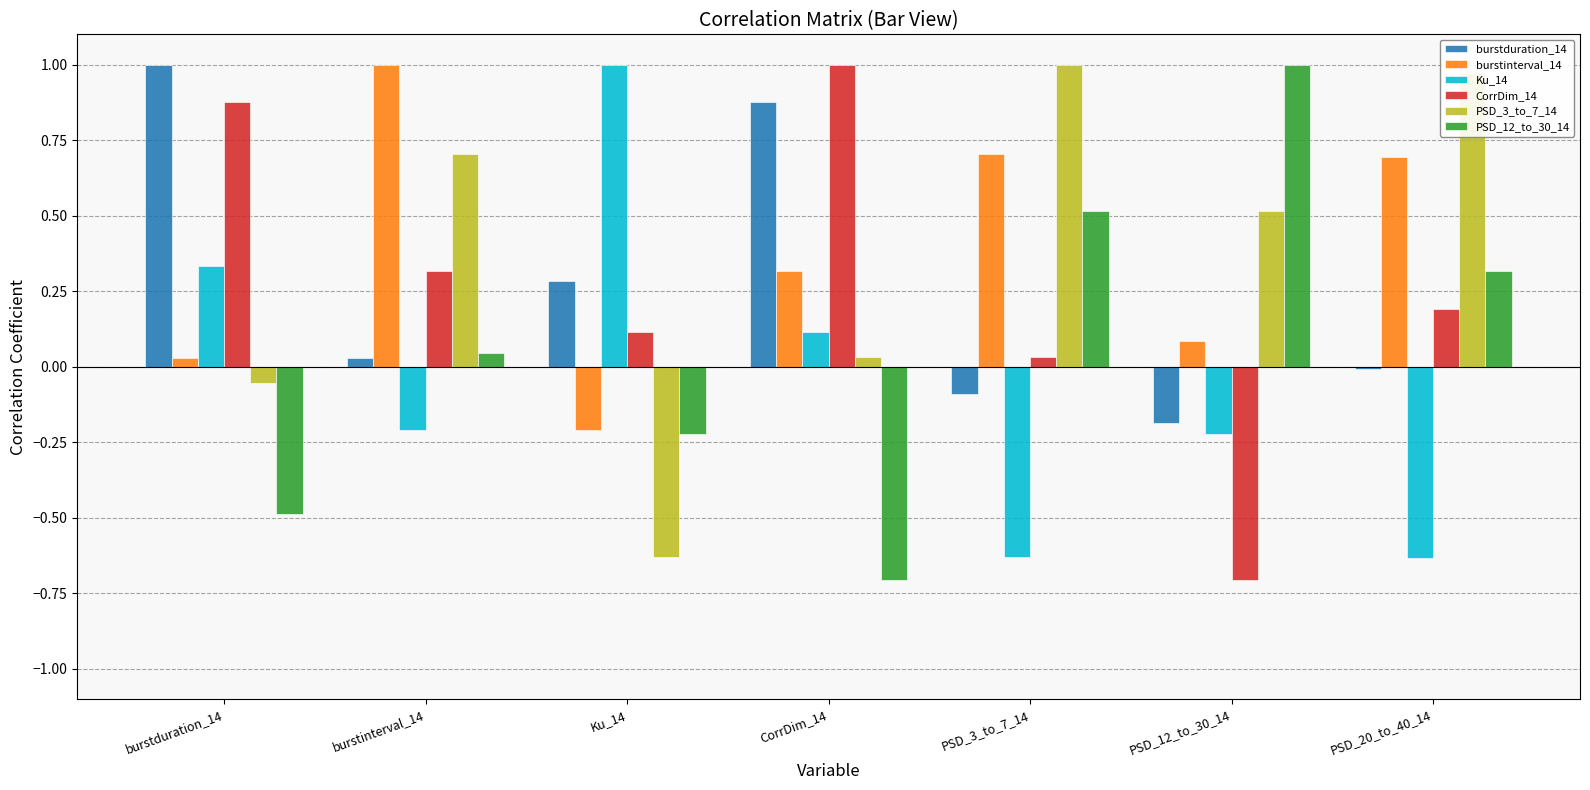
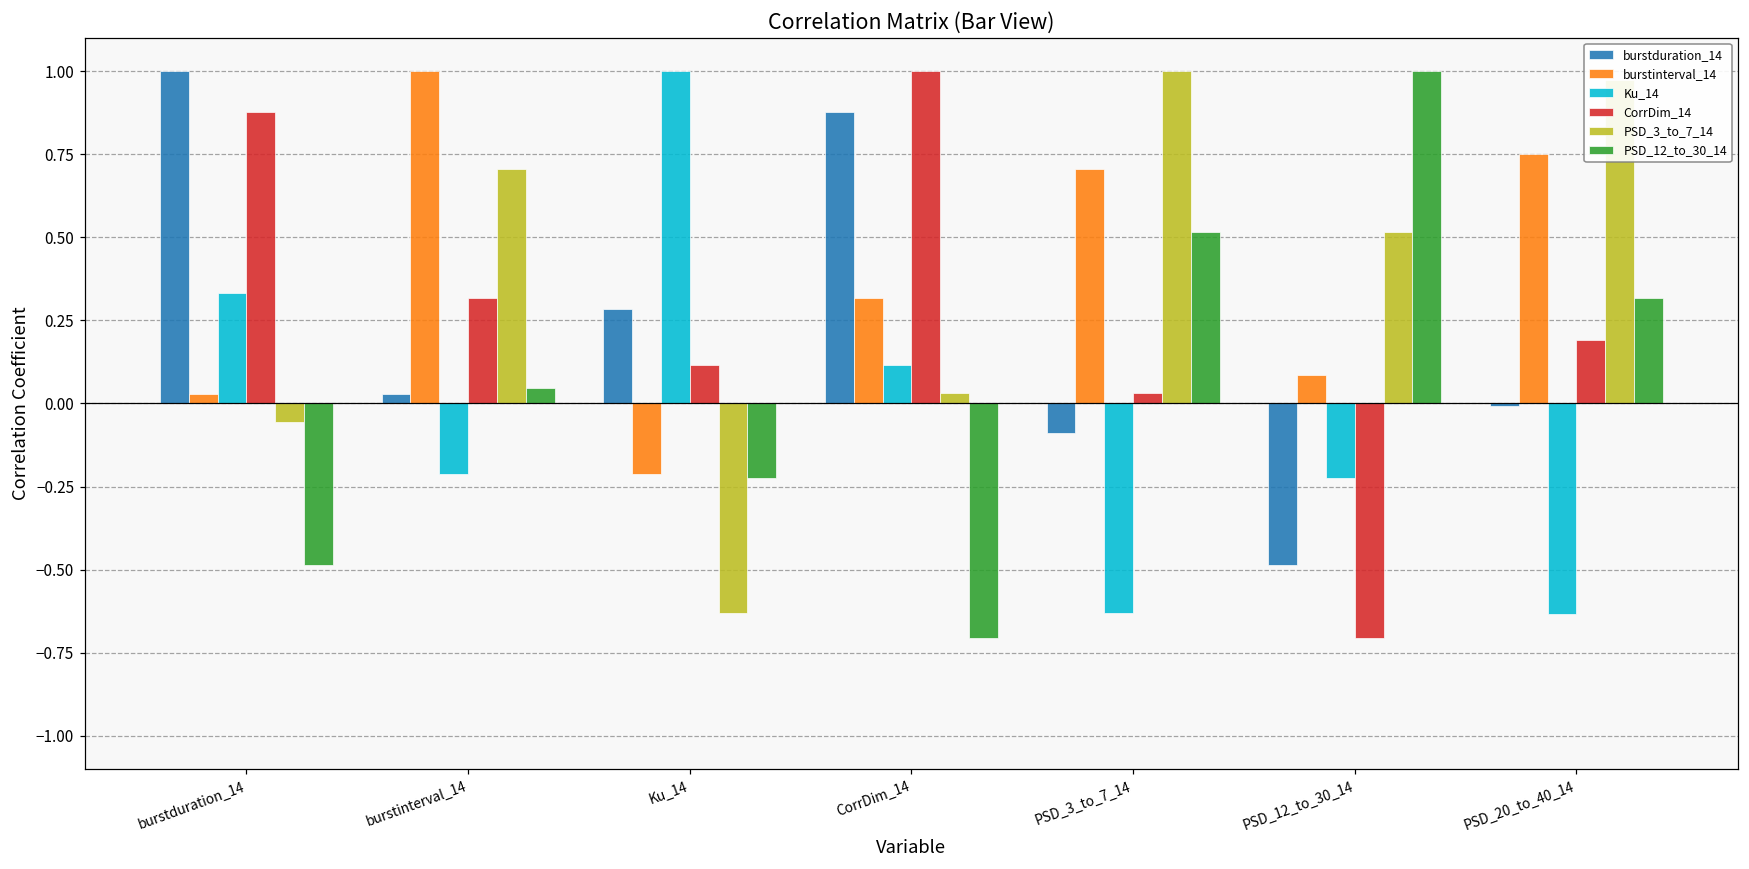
  {
    "burstduration_14": {
      "burstduration_14": 1.00,
      "burstinterval_14": 0.03,
      "Ku_14": 0.28,
      "CorrDim_14": 0.88,
      "PSD_3_to_7_14": -0.09,
-     "PSD_12_to_30_14": -0.19
+     "PSD_12_to_30_14": -0.49
    },
    "burstinterval_14": {
      "burstduration_14": 0.03,
      "burstinterval_14": 1.00,
      "Ku_14": -0.21,
      "CorrDim_14": 0.32,
      "PSD_3_to_7_14": 0.70,
      "PSD_12_to_30_14": 0.08,
-     "PSD_20_to_40_14": 0.69
+     "PSD_20_to_40_14": 0.75
    },
    "Ku_14": {
      "burstduration_14": 0.33,
      "burstinterval_14": -0.21,
      "Ku_14": 1.00,
      "CorrDim_14": 0.11,
      "PSD_3_to_7_14": -0.63,
      "PSD_12_to_30_14": -0.22,
      "PSD_20_to_40_14": -0.63
    },
    "CorrDim_14": {
      "burstduration_14": 0.88,
      "burstinterval_14": 0.32,
      "Ku_14": 0.11,
      "CorrDim_14": 1.00,
      "PSD_3_to_7_14": 0.03,
      "PSD_12_to_30_14": -0.70,
      "PSD_20_to_40_14": 0.19
    },
    "PSD_3_to_7_14": {
      "burstduration_14": -0.06,
      "burstinterval_14": 0.70,
      "Ku_14": -0.63,
      "CorrDim_14": 0.03,
      "PSD_3_to_7_14": 1.00,
      "PSD_12_to_30_14": 0.52
    },
    "PSD_12_to_30_14": {
      "burstduration_14": -0.49,
      "burstinterval_14": 0.05,
      "Ku_14": -0.22,
      "CorrDim_14": -0.70,
      "PSD_3_to_7_14": 0.52,
      "PSD_12_to_30_14": 1.00,
      "PSD_20_to_40_14": 0.32
    }
  }
